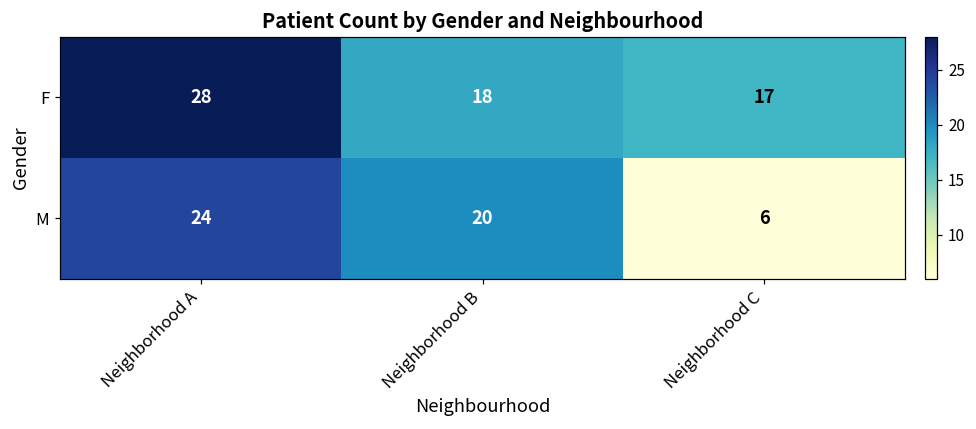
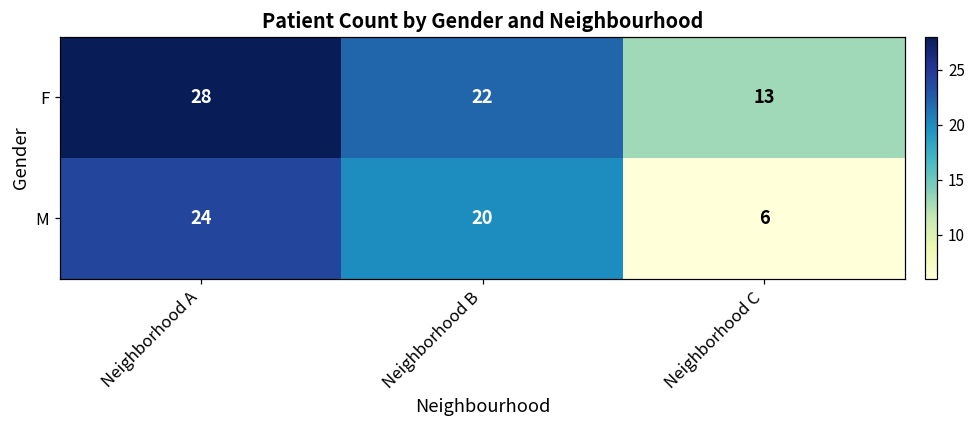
  {
    "F": {
      "Neighborhood A": 28,
-     "Neighborhood B": 18,
-     "Neighborhood C": 17
+     "Neighborhood B": 22,
+     "Neighborhood C": 13
    },
    "M": {
      "Neighborhood A": 24,
      "Neighborhood B": 20,
      "Neighborhood C": 6
    }
  }
